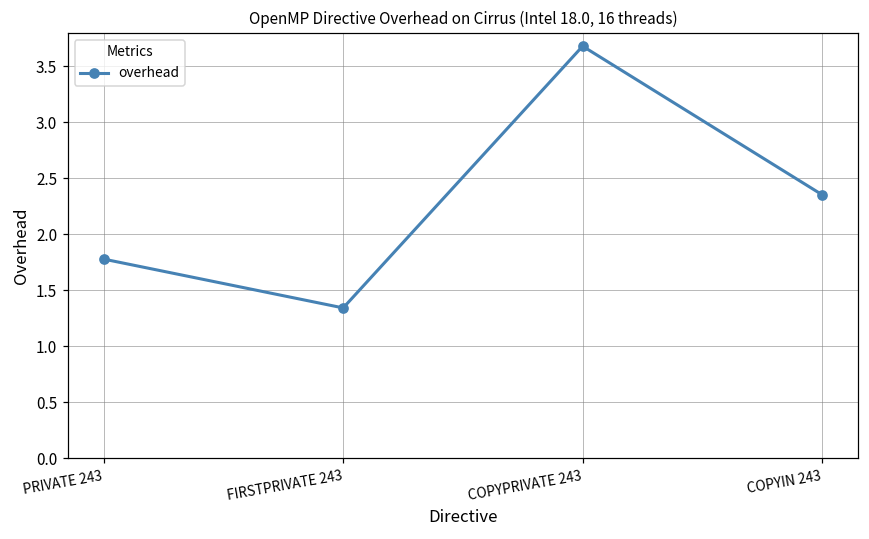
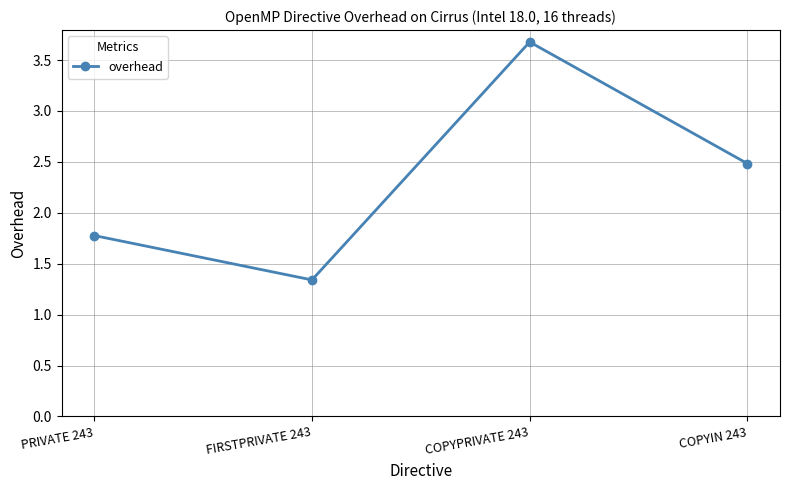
  {
    "PRIVATE 243": 1.78,
    "FIRSTPRIVATE 243": 1.34,
    "COPYPRIVATE 243": 3.68,
-   "COPYIN 243": 2.35
+   "COPYIN 243": 2.48
  }
